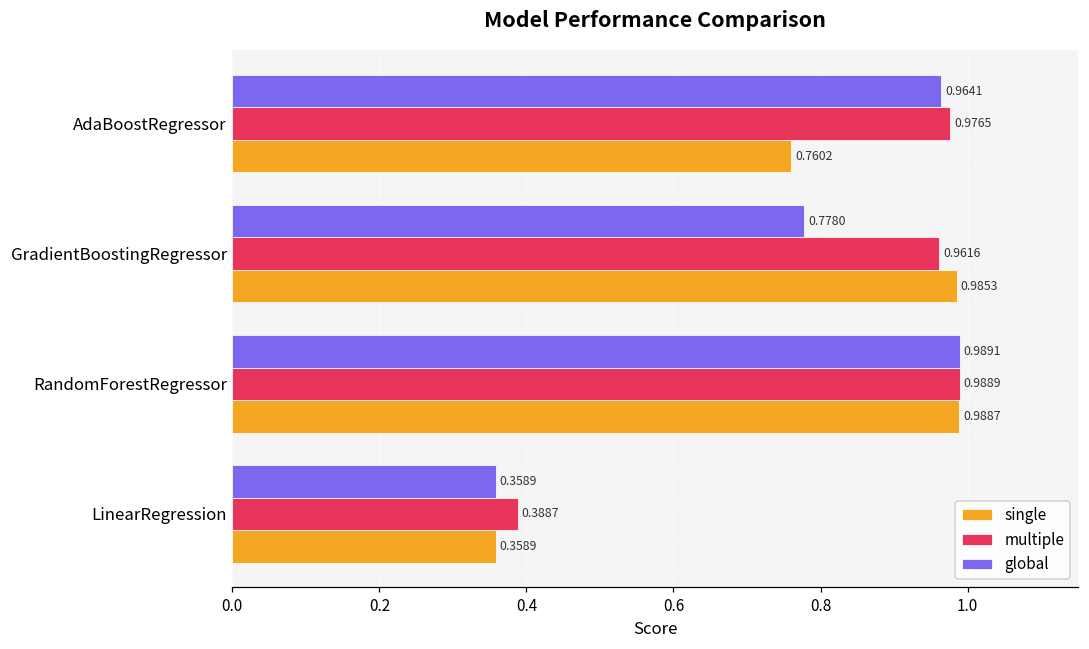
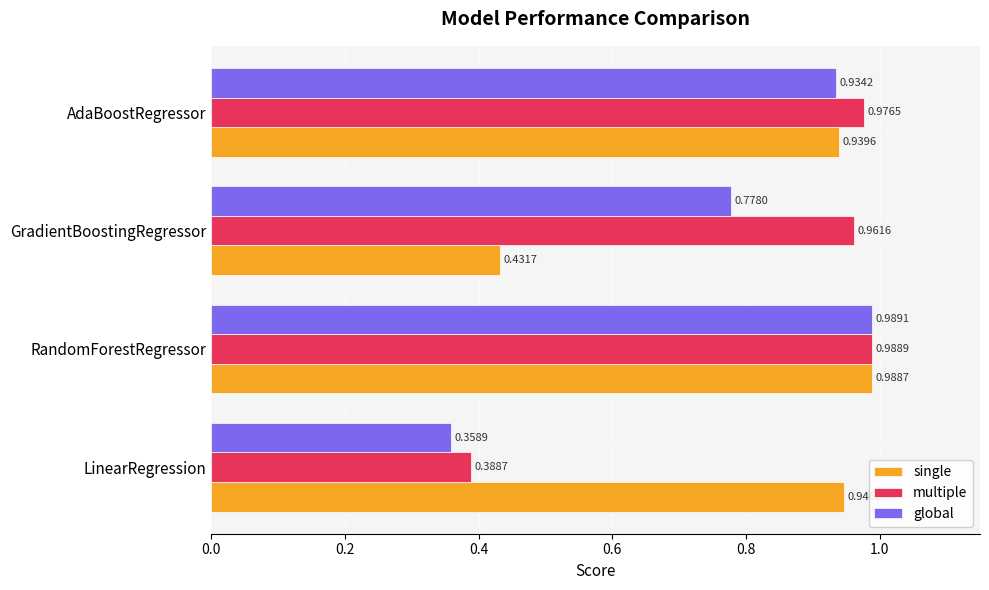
  {
    "single": {
-     "AdaBoostRegressor": 0.7602,
-     "GradientBoostingRegressor": 0.9853,
+     "AdaBoostRegressor": 0.9396,
+     "GradientBoostingRegressor": 0.4317,
      "RandomForestRegressor": 0.9887,
-     "LinearRegression": 0.36
+     "LinearRegression": 0.95
    },
    "multiple": {
      "AdaBoostRegressor": 0.9765,
      "GradientBoostingRegressor": 0.9616,
      "RandomForestRegressor": 0.9889,
      "LinearRegression": 0.3887
    },
    "global": {
-     "AdaBoostRegressor": 0.9641,
+     "AdaBoostRegressor": 0.9342,
      "GradientBoostingRegressor": 0.7780,
      "RandomForestRegressor": 0.9891,
      "LinearRegression": 0.3589
    }
  }
